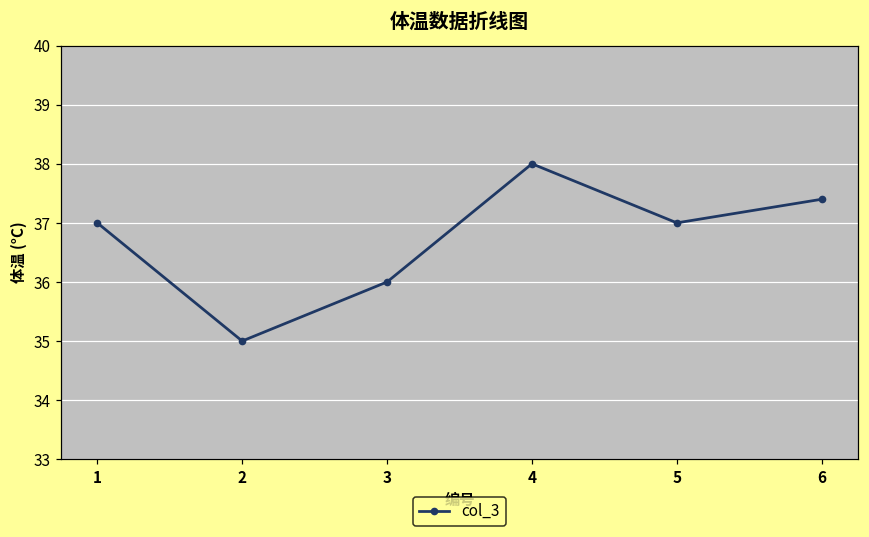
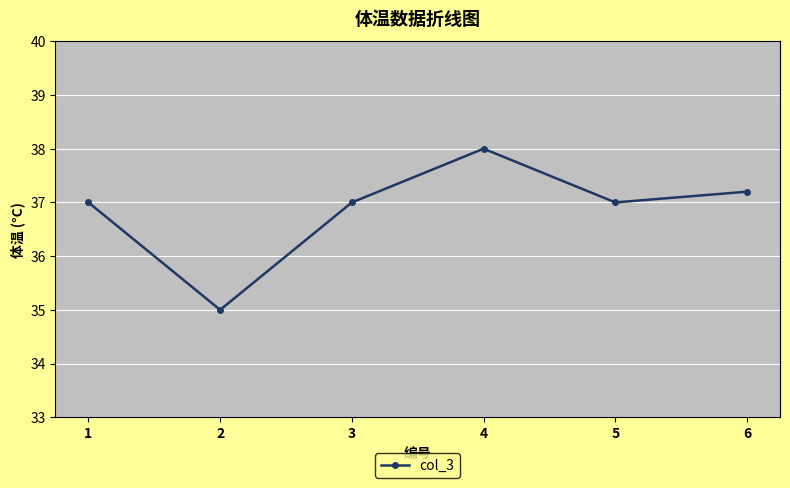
  {
    "1": 37.0,
    "2": 35.0,
-   "3": 36,
+   "3": 37,
    "4": 38.0,
    "5": 37.0,
-   "6": 37.4
+   "6": 37.2
  }
